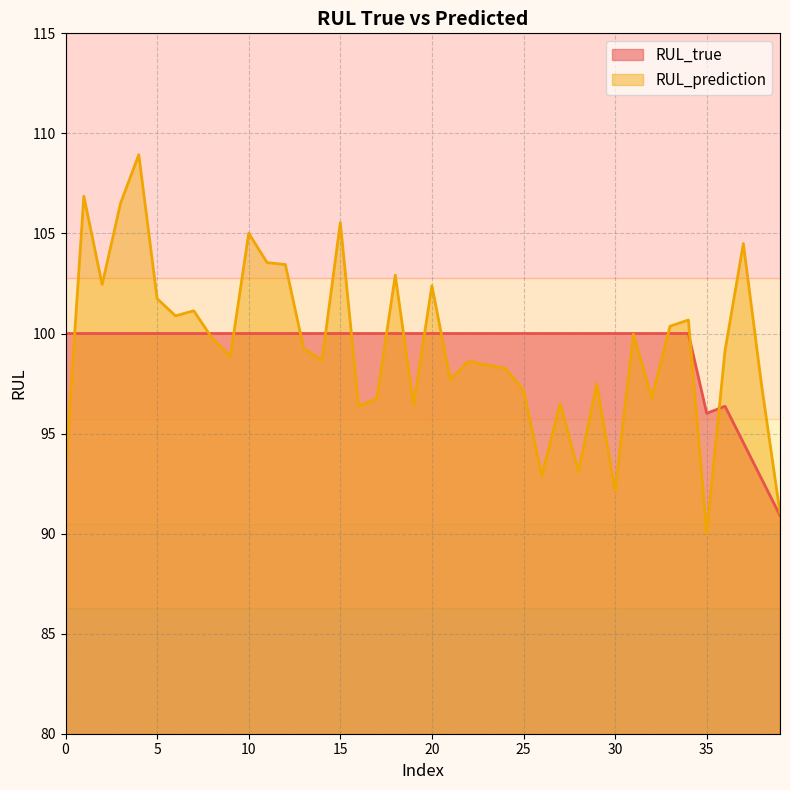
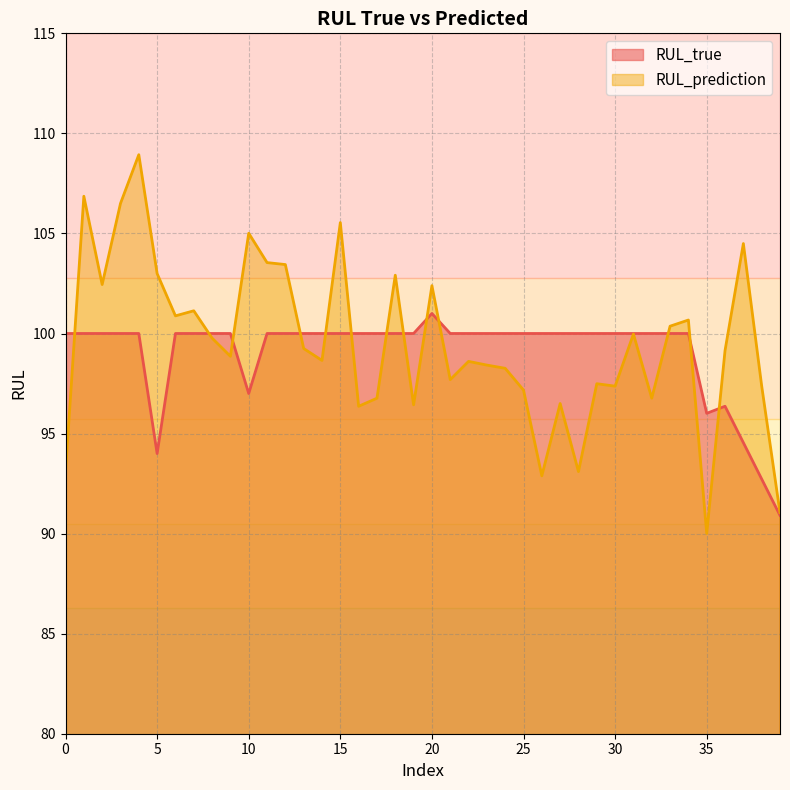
  {
    "RUL_true": {
      "0": 100,
-     "5": 100,
-     "10": 100,
+     "5": 94,
+     "10": 97,
      "15": 100,
-     "20": 100,
+     "20": 101,
      "25": 100,
      "30": 100,
      "35": 96
    },
    "RUL_prediction": {
      "0": 93.1,
-     "5": 101.7,
+     "5": 103.0,
      "10": 105.0,
      "15": 105.5,
      "20": 102.4,
      "25": 97.2,
-     "30": 92.1,
+     "30": 97.4,
      "35": 90.0
    }
  }
